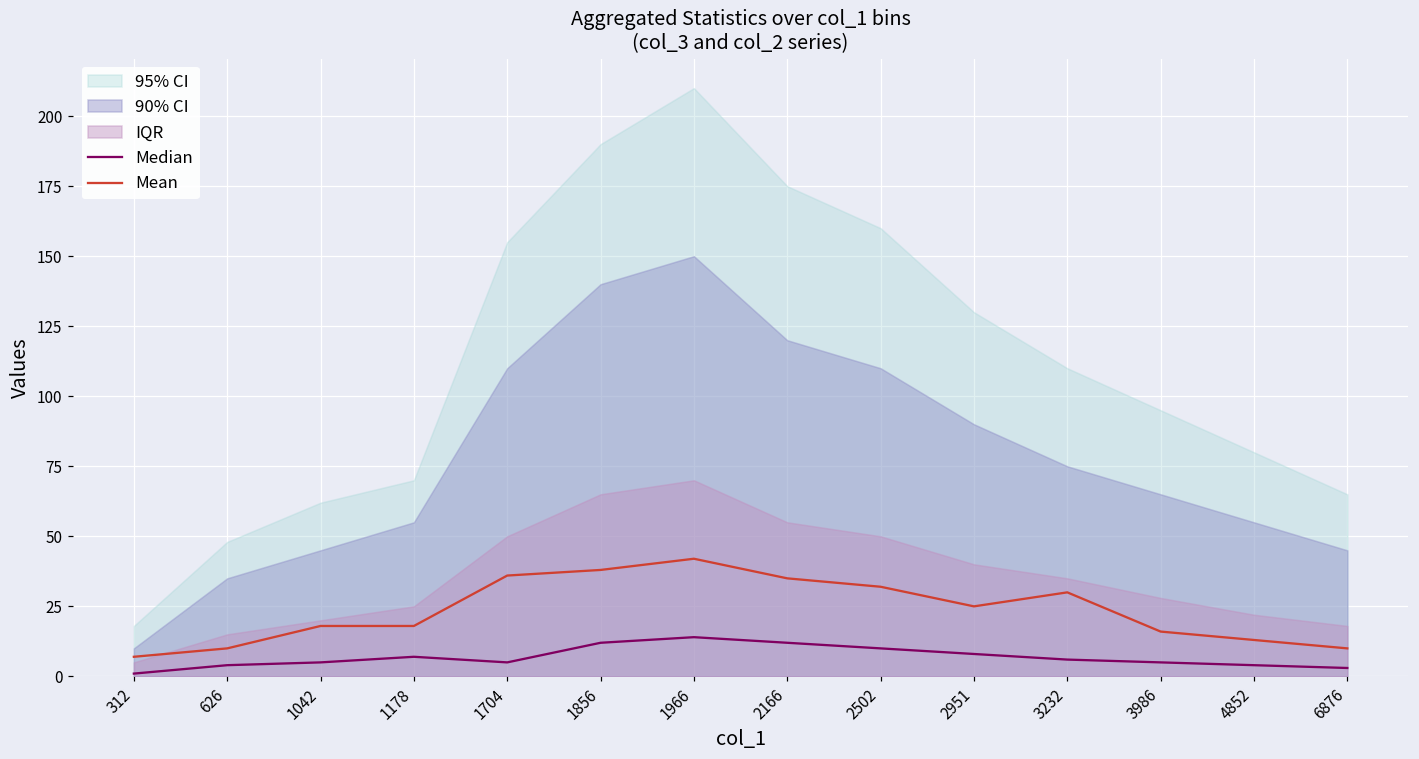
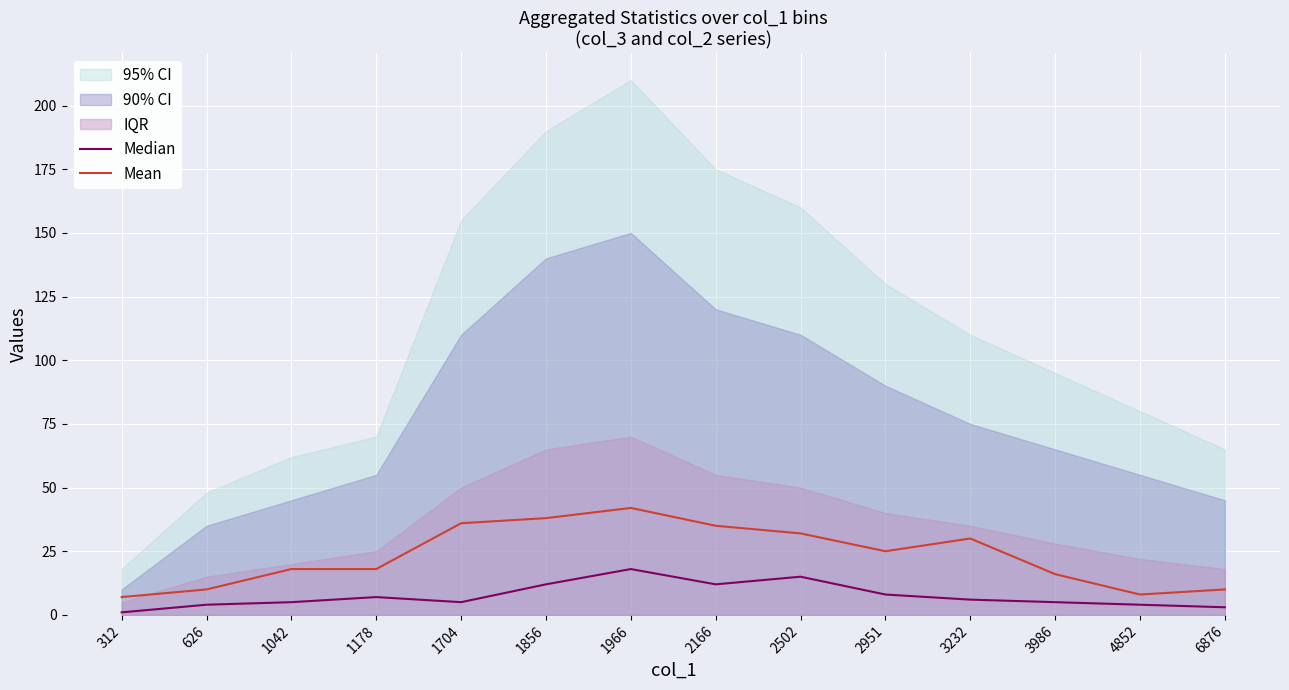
  {
    "Median": {
      "312": 1,
      "626": 4,
      "1042": 5,
      "1178": 7,
      "1704": 5,
      "1856": 12,
-     "1966": 14,
+     "1966": 18,
      "2166": 12,
-     "2502": 10,
+     "2502": 15,
      "2951": 8,
      "3232": 6,
      "3986": 5,
      "4852": 4,
      "6876": 3
    },
    "Mean": {
      "312": 7,
      "626": 10,
      "1042": 18,
      "1178": 18,
      "1704": 36,
      "1856": 38,
      "1966": 42,
      "2166": 35,
      "2502": 32,
      "2951": 25,
      "3232": 30,
      "3986": 16,
-     "4852": 13,
+     "4852": 8,
      "6876": 10
    }
  }
